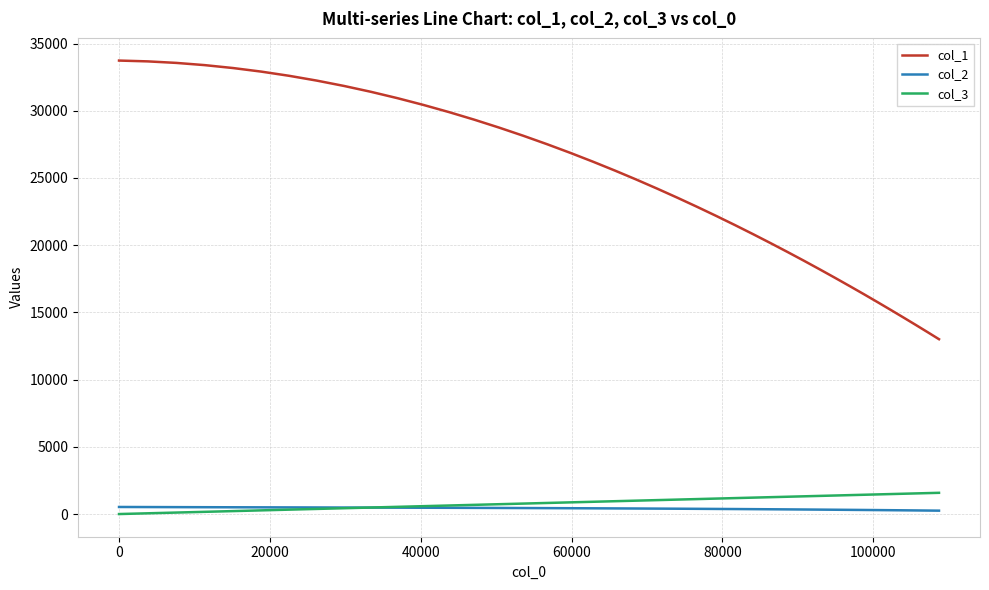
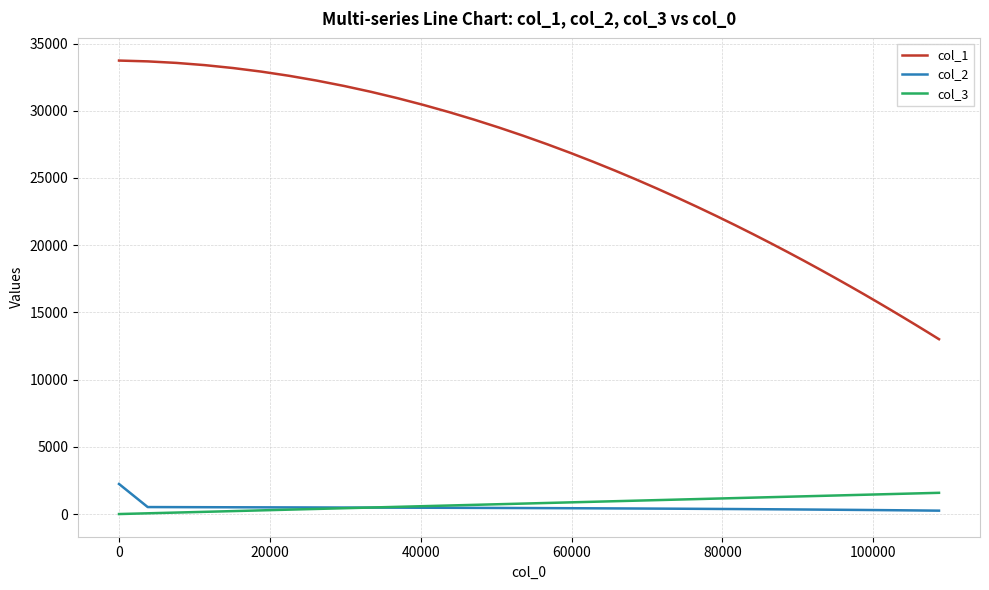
  {
    "col_1": {
      "0": 33700
    },
    "col_2": {
-     "0": 500
+     "0": 2200
    },
    "col_3": {
      "0": 0
    }
  }
